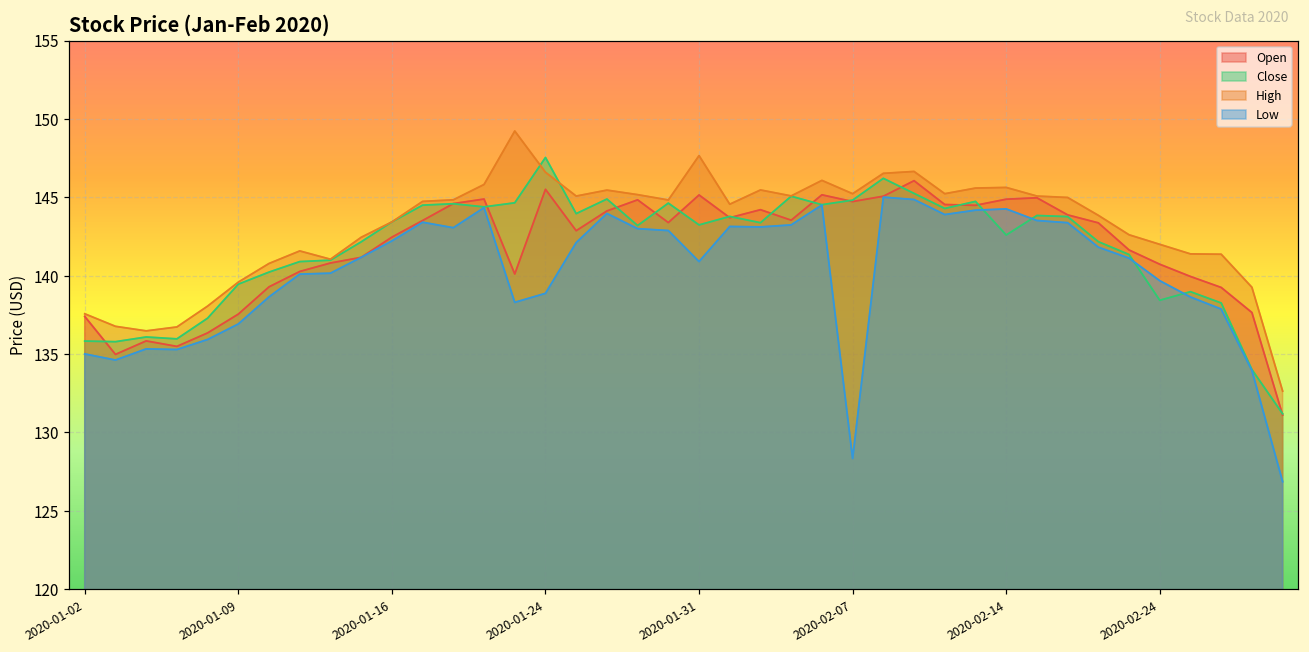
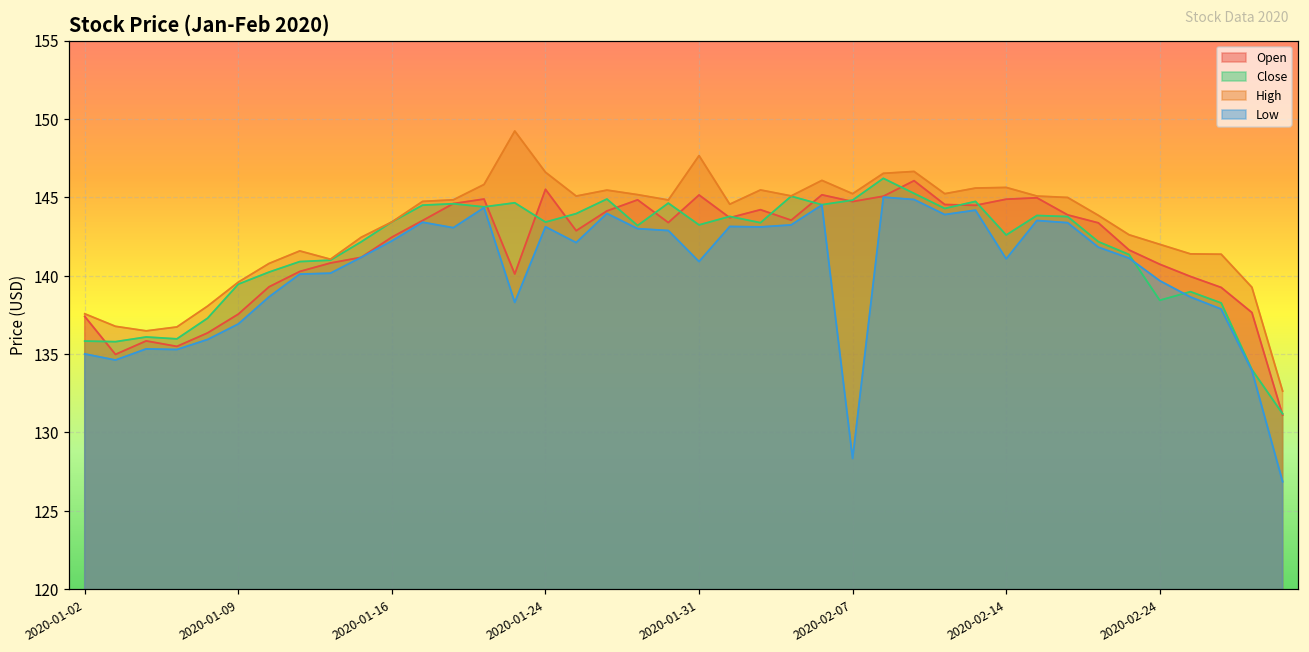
  {
    "Close": {
      "2020-01-02": 135.8,
-     "2020-01-24": 147.5,
+     "2020-01-24": 143.4,
      "2020-01-31": 143.2,
      "2020-02-14": 142.6,
      "2020-02-24": 138.4
    },
    "Low": {
      "2020-01-02": 135.0,
      "2020-01-09": 136.9,
      "2020-01-16": 142.2,
-     "2020-01-24": 138.9,
+     "2020-01-24": 143.1,
      "2020-01-31": 140.9,
      "2020-02-07": 128.3,
-     "2020-02-14": 144.3,
+     "2020-02-14": 141.1,
      "2020-02-24": 139.7
    }
  }
